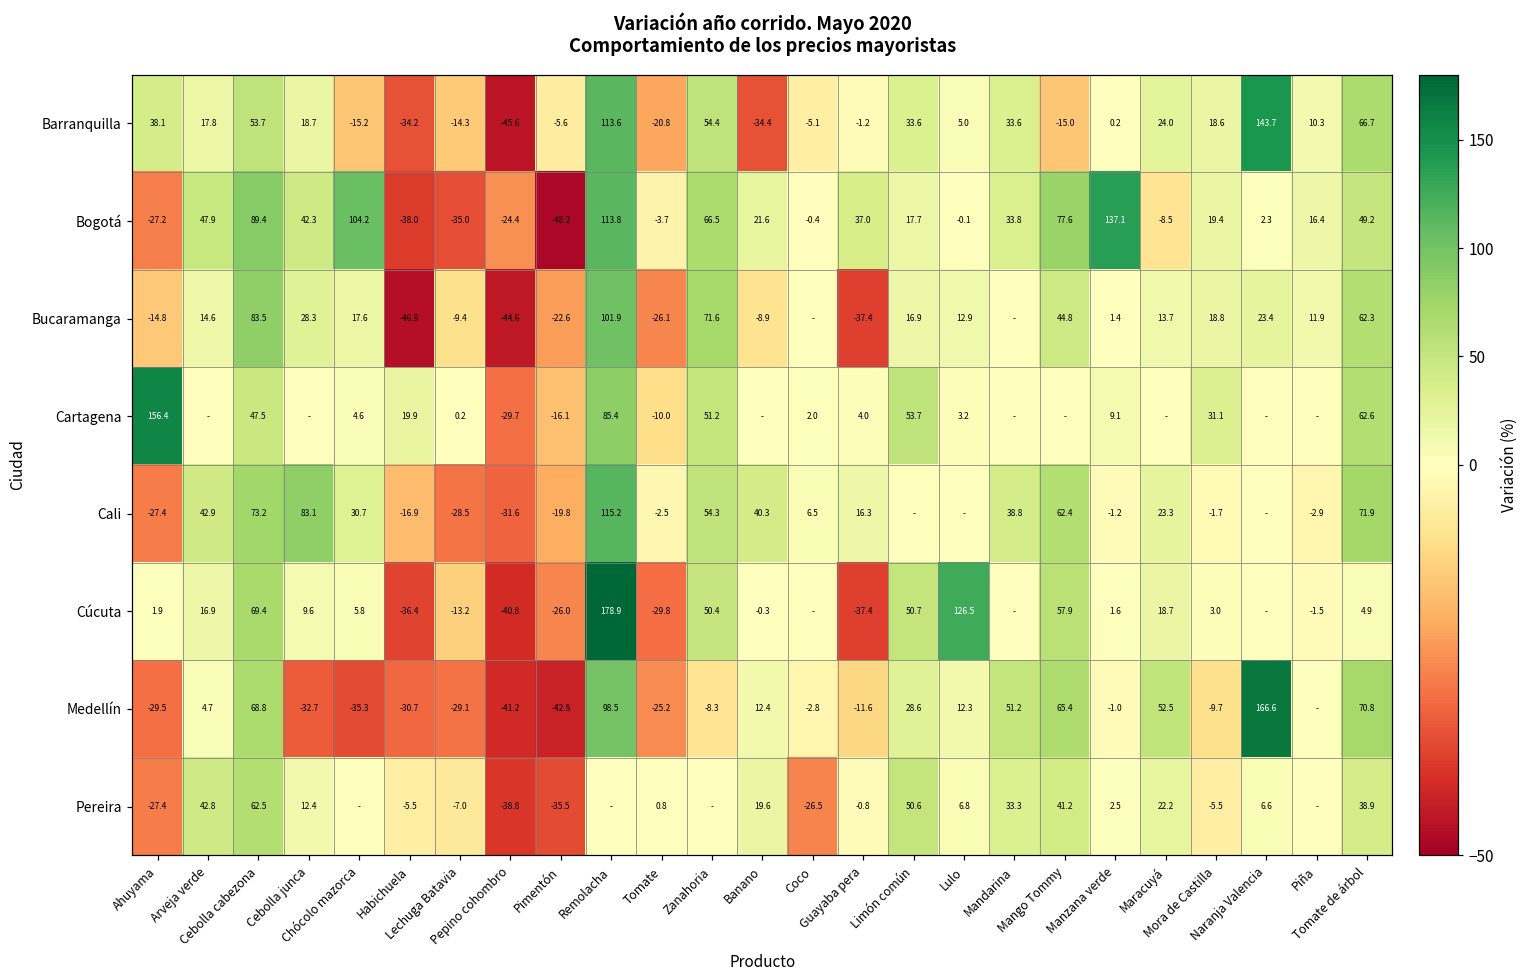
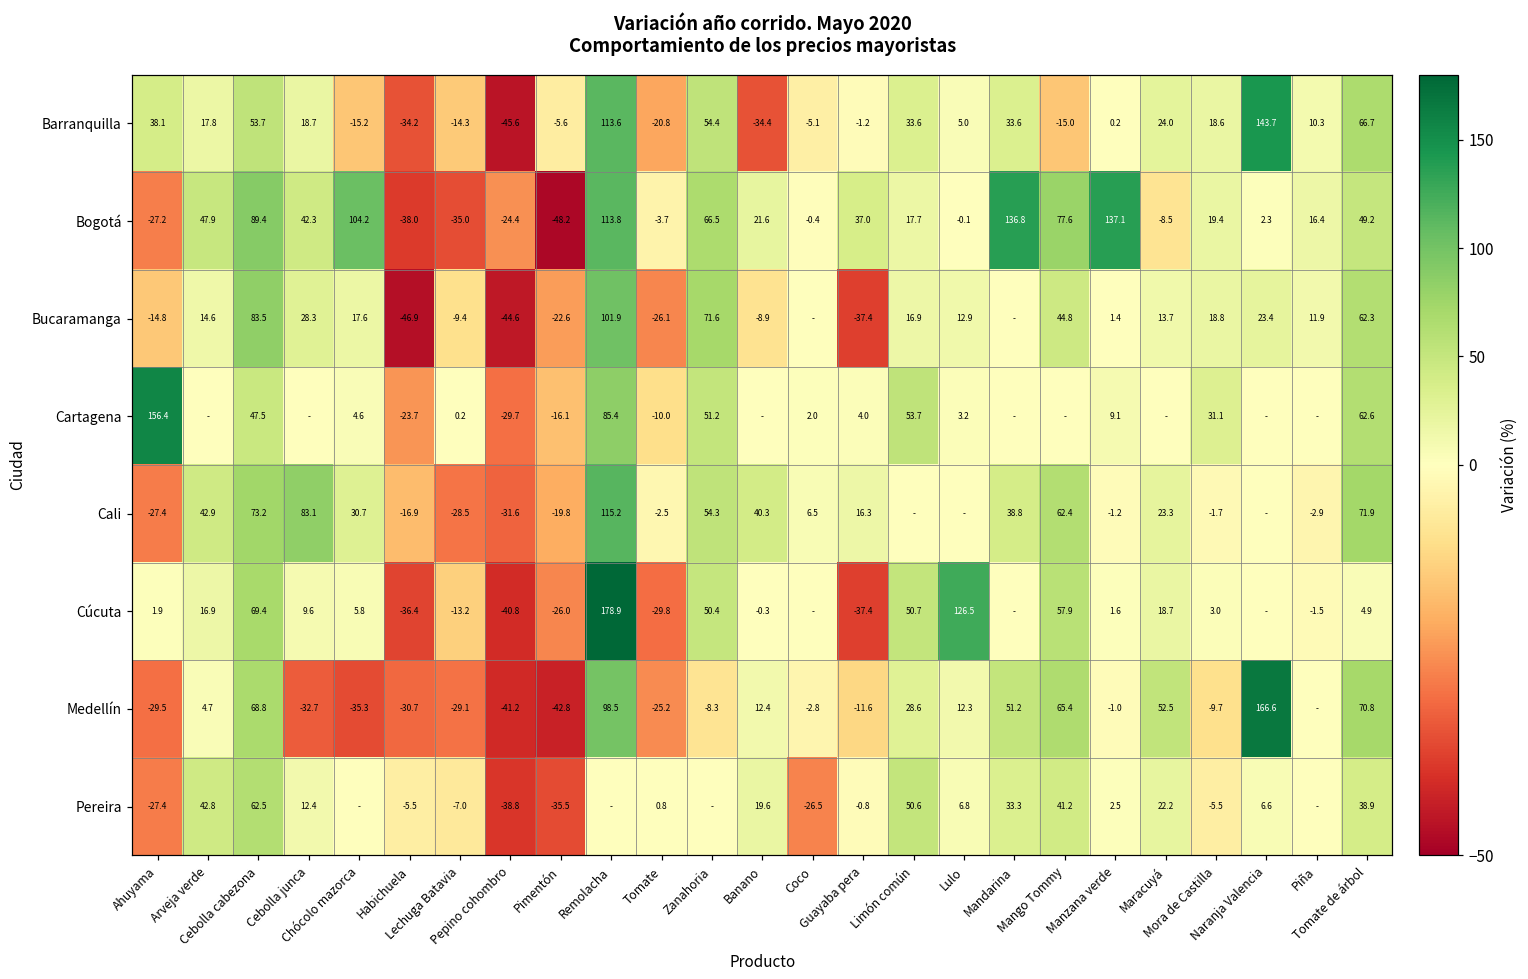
  {
    "Barranquilla": {
      "Ahuyama": 38.1,
      "Arveja verde": 17.8,
      "Cebolla cabezona": 53.7,
      "Cebolla junca": 18.7,
      "Chócolo mazorca": -15.2,
      "Habichuela": -34.2,
      "Lechuga Batavia": -14.3,
      "Pepino cohombro": -45.6,
      "Pimentón": -5.6,
      "Remolacha": 113.6,
      "Tomate": -20.8,
      "Zanahoria": 54.4,
      "Banano": -34.4,
      "Coco": -5.1,
      "Guayaba pera": -1.2,
      "Limón común": 33.6,
      "Lulo": 5.0,
      "Mandarina": 33.6,
      "Mango Tommy": -15.0,
      "Manzana verde": 0.2,
      "Maracuyá": 24.0,
      "Mora de Castilla": 18.6,
      "Naranja Valencia": 143.7,
      "Piña": 10.3,
      "Tomate de árbol": 66.7
    },
    "Bogotá": {
      "Ahuyama": -27.2,
      "Arveja verde": 47.9,
      "Cebolla cabezona": 89.4,
      "Cebolla junca": 42.3,
      "Chócolo mazorca": 104.2,
      "Habichuela": -38.0,
      "Lechuga Batavia": -35.0,
      "Pepino cohombro": -24.4,
      "Pimentón": -48.2,
      "Remolacha": 113.8,
      "Tomate": -3.7,
      "Zanahoria": 66.5,
      "Banano": 21.6,
      "Coco": -0.4,
      "Guayaba pera": 37.0,
      "Limón común": 17.7,
      "Lulo": -0.1,
-     "Mandarina": 33.8,
+     "Mandarina": 136.8,
      "Mango Tommy": 77.6,
      "Manzana verde": 137.1,
      "Maracuyá": -8.5,
      "Mora de Castilla": 19.4,
      "Naranja Valencia": 2.3,
      "Piña": 16.4,
      "Tomate de árbol": 49.2
    },
    "Bucaramanga": {
      "Ahuyama": -14.8,
      "Arveja verde": 14.6,
      "Cebolla cabezona": 83.5,
      "Cebolla junca": 28.3,
      "Chócolo mazorca": 17.6,
      "Habichuela": -46.9,
      "Lechuga Batavia": -9.4,
      "Pepino cohombro": -44.6,
      "Pimentón": -22.6,
      "Remolacha": 101.9,
      "Tomate": -26.1,
      "Zanahoria": 71.6,
      "Banano": -8.9,
      "Guayaba pera": -37.4,
      "Limón común": 16.9,
      "Lulo": 12.9,
      "Mango Tommy": 44.8,
      "Manzana verde": 1.4,
      "Maracuyá": 13.7,
      "Mora de Castilla": 18.8,
      "Naranja Valencia": 23.4,
      "Piña": 11.9,
      "Tomate de árbol": 62.3
    },
    "Cartagena": {
      "Ahuyama": 156.4,
      "Cebolla cabezona": 47.5,
      "Chócolo mazorca": 4.6,
-     "Habichuela": 19.9,
+     "Habichuela": -23.7,
      "Lechuga Batavia": 0.2,
      "Pepino cohombro": -29.7,
      "Pimentón": -16.1,
      "Remolacha": 85.4,
      "Tomate": -10.0,
      "Zanahoria": 51.2,
      "Coco": 2.0,
      "Guayaba pera": 4.0,
      "Limón común": 53.7,
      "Lulo": 3.2,
      "Manzana verde": 9.1,
      "Mora de Castilla": 31.1,
      "Tomate de árbol": 62.6
    },
    "Cali": {
      "Ahuyama": -27.4,
      "Arveja verde": 42.9,
      "Cebolla cabezona": 73.2,
      "Cebolla junca": 83.1,
      "Chócolo mazorca": 30.7,
      "Habichuela": -16.9,
      "Lechuga Batavia": -28.5,
      "Pepino cohombro": -31.6,
      "Pimentón": -19.8,
      "Remolacha": 115.2,
      "Tomate": -2.5,
      "Zanahoria": 54.3,
      "Banano": 40.3,
      "Coco": 6.5,
      "Guayaba pera": 16.3,
      "Mandarina": 38.8,
      "Mango Tommy": 62.4,
      "Manzana verde": -1.2,
      "Maracuyá": 23.3,
      "Mora de Castilla": -1.7,
      "Piña": -2.9,
      "Tomate de árbol": 71.9
    },
    "Cúcuta": {
      "Ahuyama": 1.9,
      "Arveja verde": 16.9,
      "Cebolla cabezona": 69.4,
      "Cebolla junca": 9.6,
      "Chócolo mazorca": 5.8,
      "Habichuela": -36.4,
      "Lechuga Batavia": -13.2,
      "Pepino cohombro": -40.8,
      "Pimentón": -26.0,
      "Remolacha": 178.9,
      "Tomate": -29.8,
      "Zanahoria": 50.4,
      "Banano": -0.3,
      "Guayaba pera": -37.4,
      "Limón común": 50.7,
      "Lulo": 126.5,
      "Mango Tommy": 57.9,
      "Manzana verde": 1.6,
      "Maracuyá": 18.7,
      "Mora de Castilla": 3.0,
      "Piña": -1.5,
      "Tomate de árbol": 4.9
    },
    "Medellín": {
      "Ahuyama": -29.5,
      "Arveja verde": 4.7,
      "Cebolla cabezona": 68.8,
      "Cebolla junca": -32.7,
      "Chócolo mazorca": -35.3,
      "Habichuela": -30.7,
      "Lechuga Batavia": -29.1,
      "Pepino cohombro": -41.2,
      "Pimentón": -42.8,
      "Remolacha": 98.5,
      "Tomate": -25.2,
      "Zanahoria": -8.3,
      "Banano": 12.4,
      "Coco": -2.8,
      "Guayaba pera": -11.6,
      "Limón común": 28.6,
      "Lulo": 12.3,
      "Mandarina": 51.2,
      "Mango Tommy": 65.4,
      "Manzana verde": -1.0,
      "Maracuyá": 52.5,
      "Mora de Castilla": -9.7,
      "Naranja Valencia": 166.6,
      "Tomate de árbol": 70.8
    },
    "Pereira": {
      "Ahuyama": -27.4,
      "Arveja verde": 42.8,
      "Cebolla cabezona": 62.5,
      "Cebolla junca": 12.4,
      "Habichuela": -5.5,
      "Lechuga Batavia": -7.0,
      "Pepino cohombro": -38.8,
      "Pimentón": -35.5,
      "Tomate": 0.8,
      "Banano": 19.6,
      "Coco": -26.5,
      "Guayaba pera": -0.8,
      "Limón común": 50.6,
      "Lulo": 6.8,
      "Mandarina": 33.3,
      "Mango Tommy": 41.2,
      "Manzana verde": 2.5,
      "Maracuyá": 22.2,
      "Mora de Castilla": -5.5,
      "Naranja Valencia": 6.6,
      "Tomate de árbol": 38.9
    }
  }
